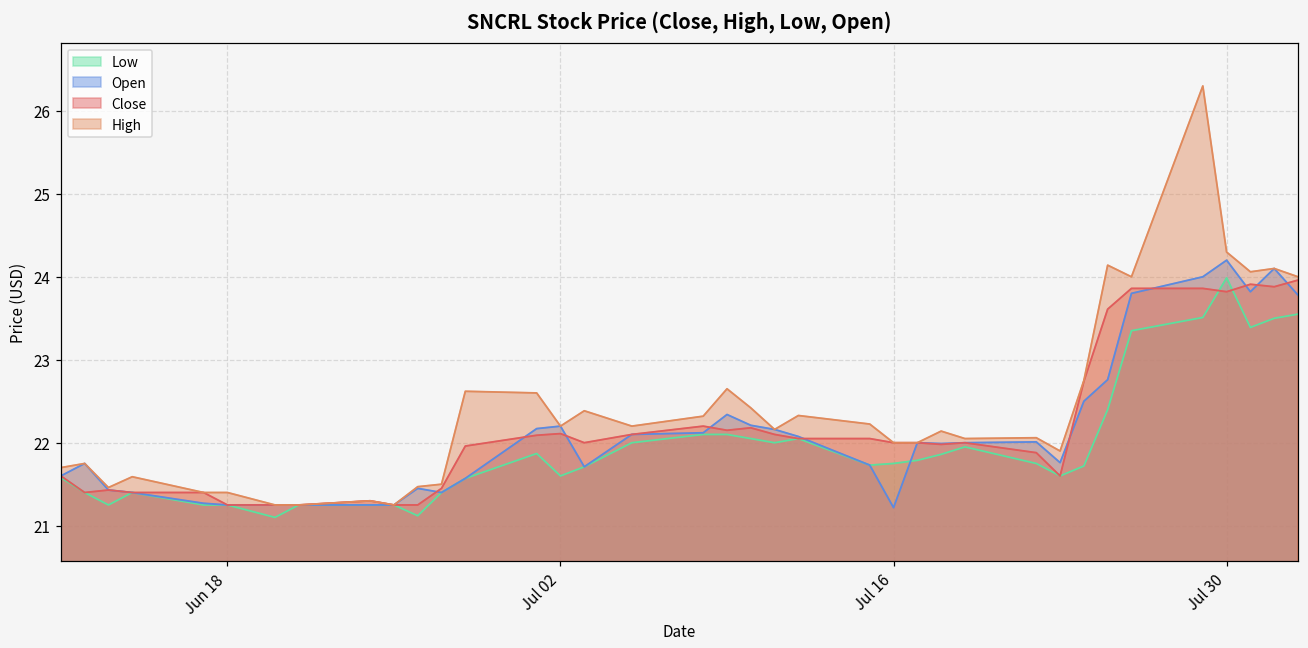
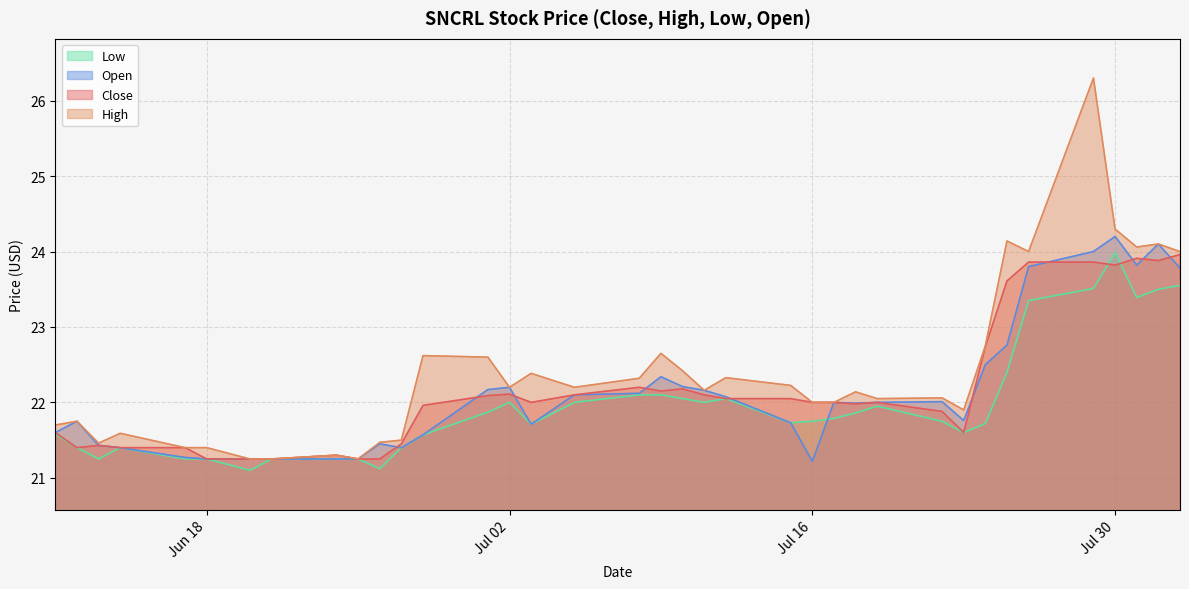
  {
    "Low": {
-     "Jul 02": 21.6,
+     "Jul 02": 22.0,
      "Jul 16": 21.8,
      "Jul 30": 24.0
    },
    "Open": {
      "Jul 16": 21.2,
      "Jul 30": 24.2
    }
  }
